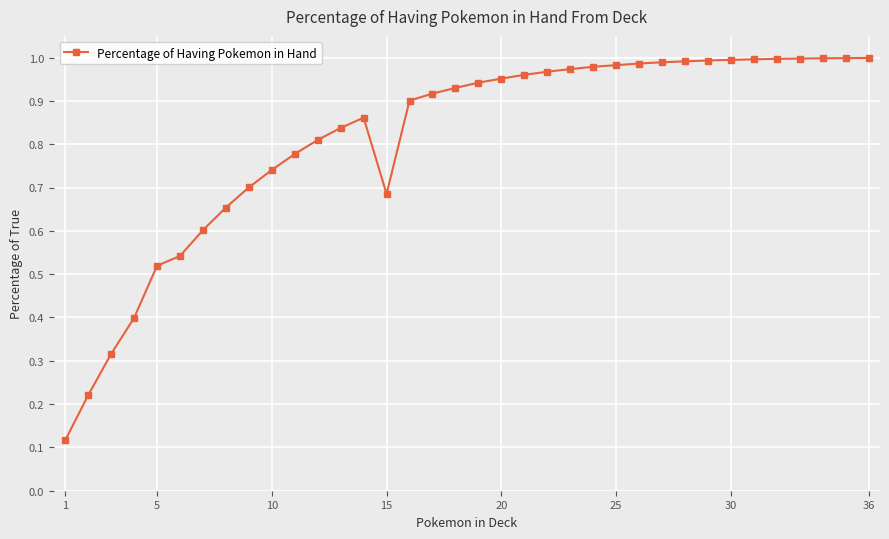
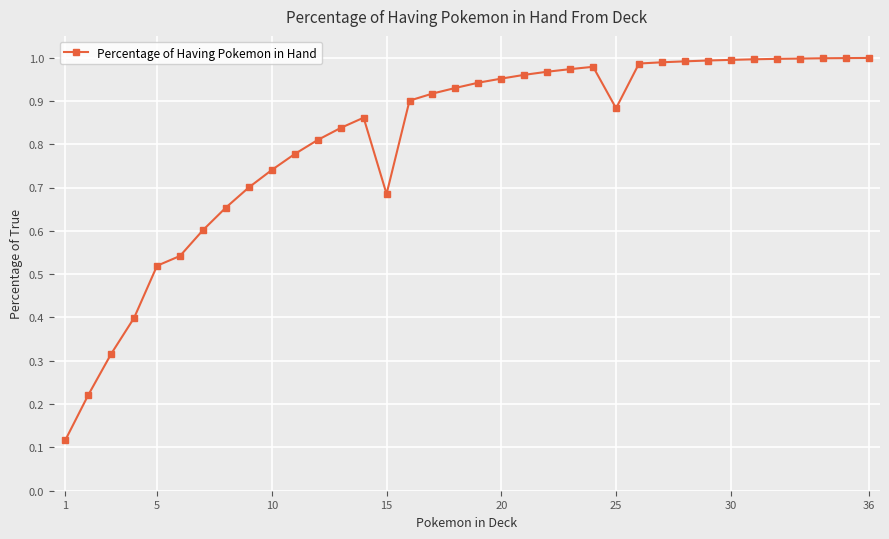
  {
    "1": 0.12,
    "5": 0.52,
    "10": 0.74,
    "15": 0.69,
    "20": 0.95,
-   "25": 0.98,
+   "25": 0.88,
    "30": 0.99,
    "36": 1.00
  }
